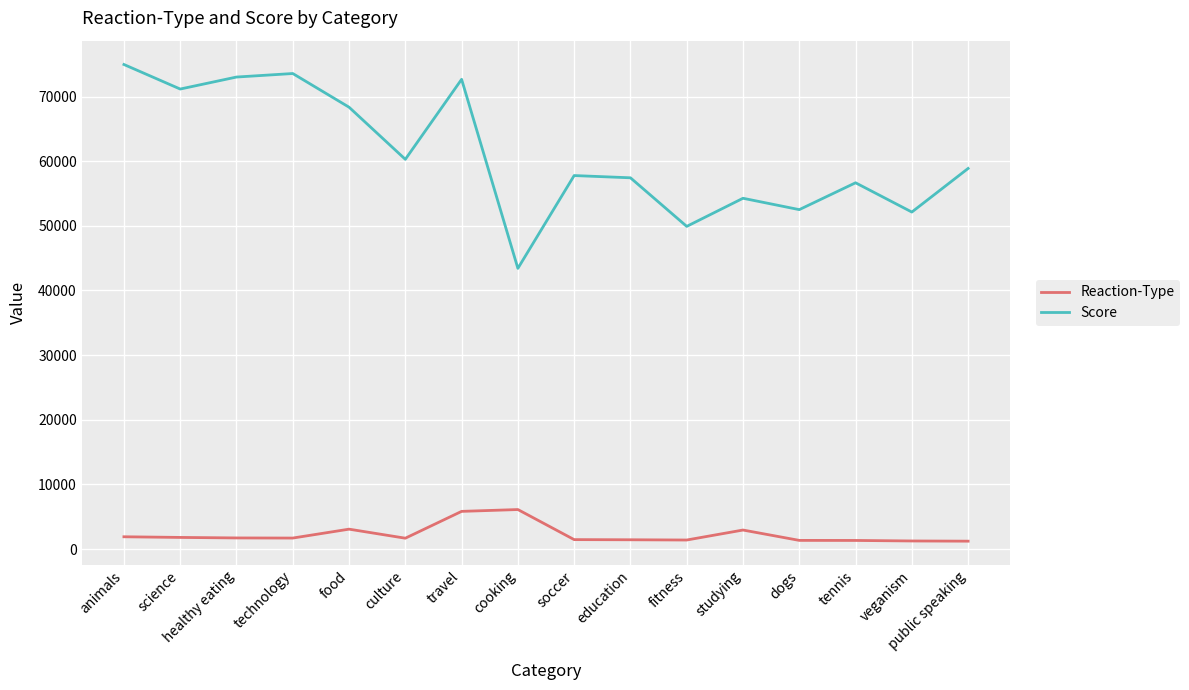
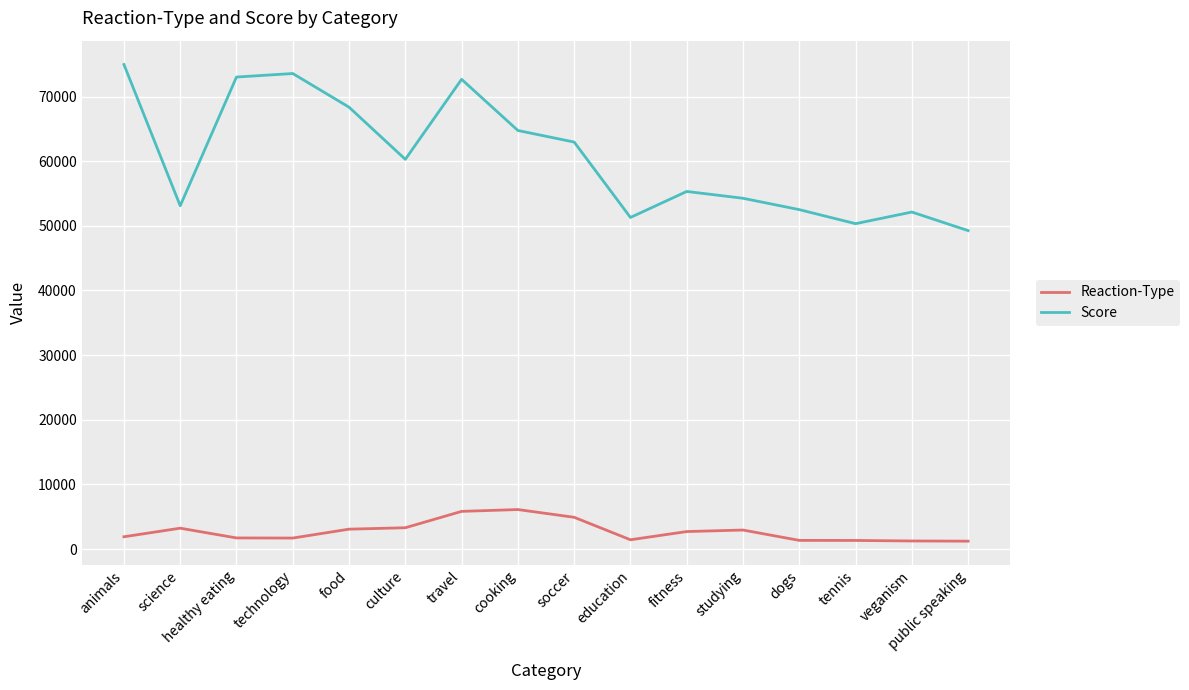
  {
    "Reaction-Type": {
      "animals": 2000,
-     "science": 2000,
+     "science": 3000,
      "healthy eating": 2000,
      "technology": 2000,
      "food": 3000,
-     "culture": 2000,
+     "culture": 3000,
      "travel": 6000,
      "cooking": 6000,
-     "soccer": 1000,
+     "soccer": 5000,
      "education": 1000,
-     "fitness": 1000,
+     "fitness": 3000,
      "studying": 3000,
      "dogs": 1000,
      "tennis": 1000,
      "veganism": 1000,
      "public speaking": 1000
    },
    "Score": {
      "animals": 75000,
-     "science": 71000,
+     "science": 53000,
      "healthy eating": 73000,
      "technology": 74000,
      "food": 68000,
      "culture": 60000,
      "travel": 73000,
-     "cooking": 43000,
-     "soccer": 58000,
-     "education": 57000,
-     "fitness": 50000,
+     "cooking": 65000,
+     "soccer": 63000,
+     "education": 51000,
+     "fitness": 55000,
      "studying": 54000,
      "dogs": 53000,
-     "tennis": 57000,
+     "tennis": 50000,
      "veganism": 52000,
-     "public speaking": 59000
+     "public speaking": 49000
    }
  }
